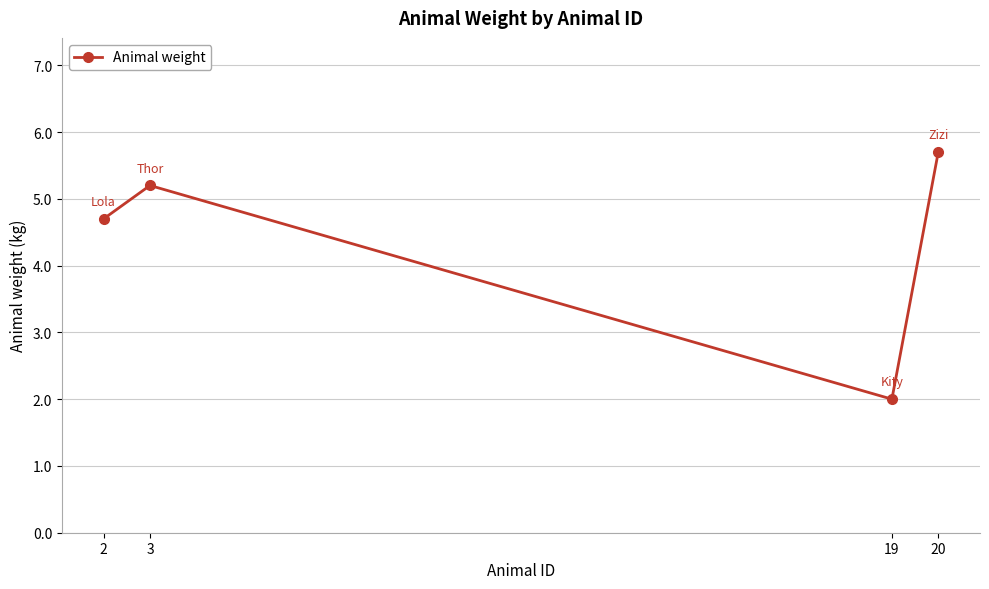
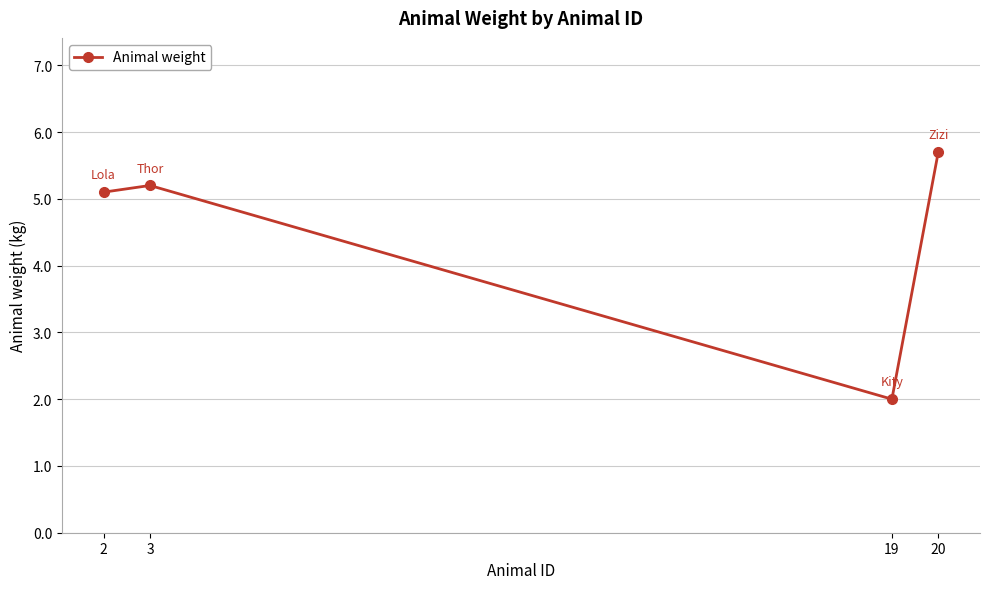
  {
-   "2": 4.7,
+   "2": 5.1,
    "3": 5.2,
    "19": 2.0,
    "20": 5.7
  }
